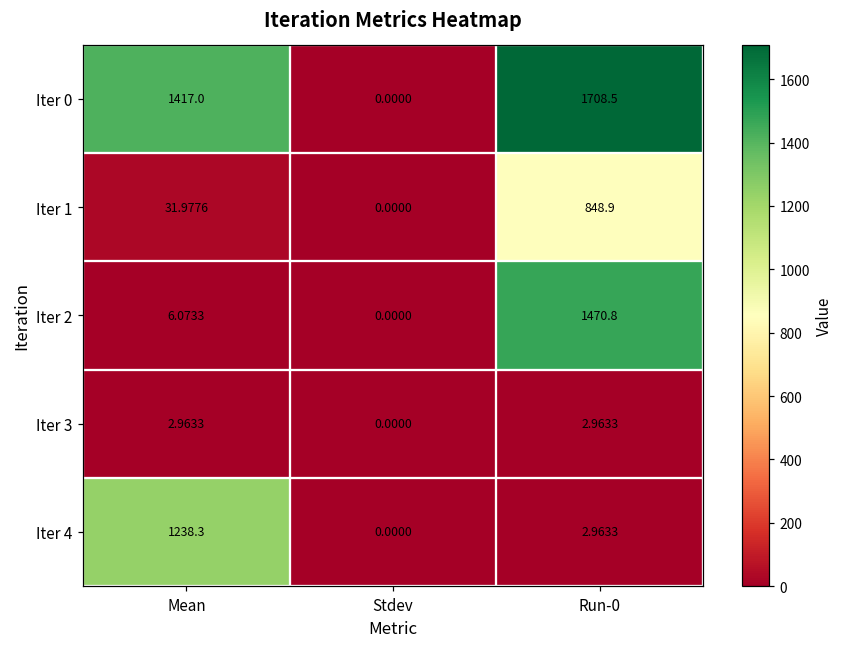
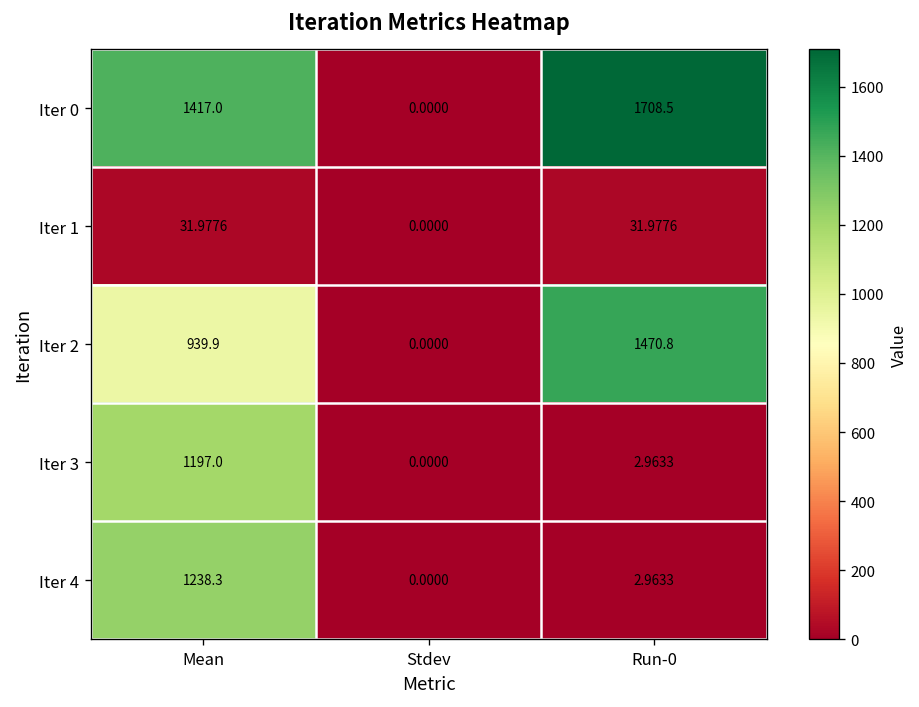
  {
    "Iter 0": {
      "Mean": 1417.0,
      "Stdev": 0.0000,
      "Run-0": 1708.5
    },
    "Iter 1": {
      "Mean": 31.9776,
      "Stdev": 0.0000,
-     "Run-0": 848.9
+     "Run-0": 31.9776
    },
    "Iter 2": {
-     "Mean": 6.0733,
+     "Mean": 939.9,
      "Stdev": 0.0000,
      "Run-0": 1470.8
    },
    "Iter 3": {
-     "Mean": 2.9633,
+     "Mean": 1197.0,
      "Stdev": 0.0000,
      "Run-0": 2.9633
    },
    "Iter 4": {
      "Mean": 1238.3,
      "Stdev": 0.0000,
      "Run-0": 2.9633
    }
  }
